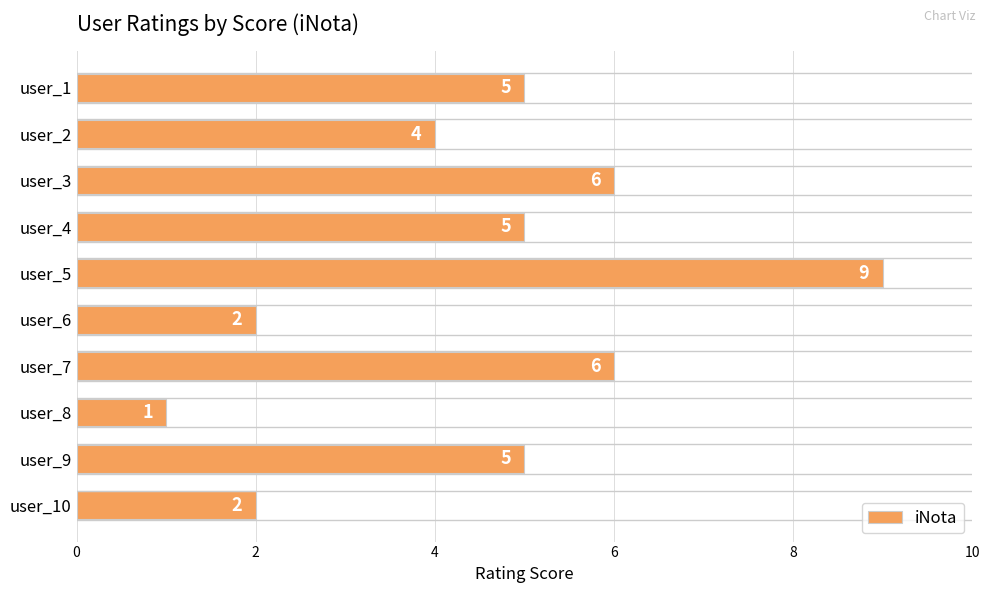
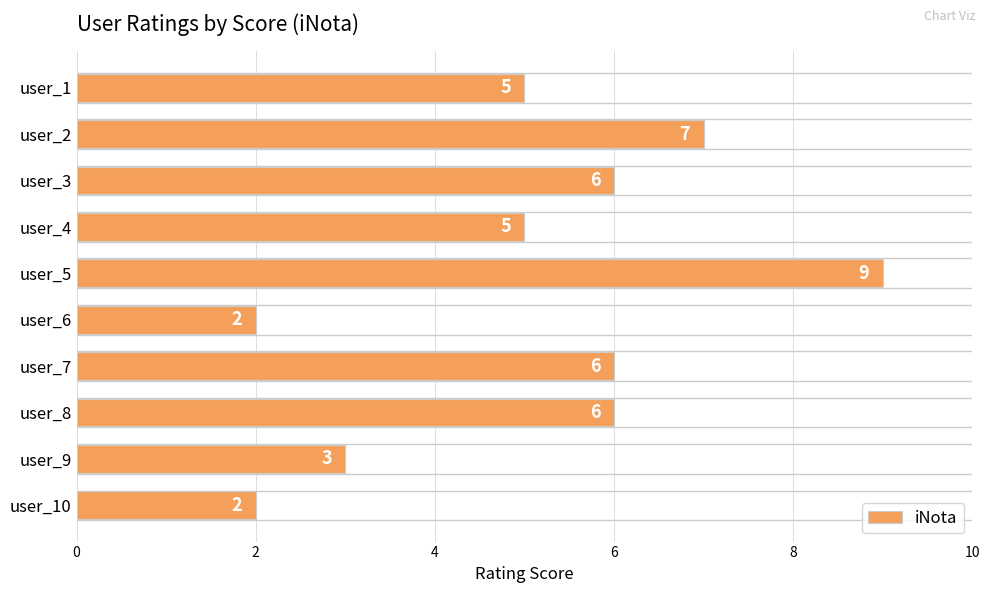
  {
    "user_1": 5,
-   "user_2": 4,
+   "user_2": 7,
    "user_3": 6,
    "user_4": 5,
    "user_5": 9,
    "user_6": 2,
    "user_7": 6,
-   "user_8": 1,
-   "user_9": 5,
+   "user_8": 6,
+   "user_9": 3,
    "user_10": 2
  }
